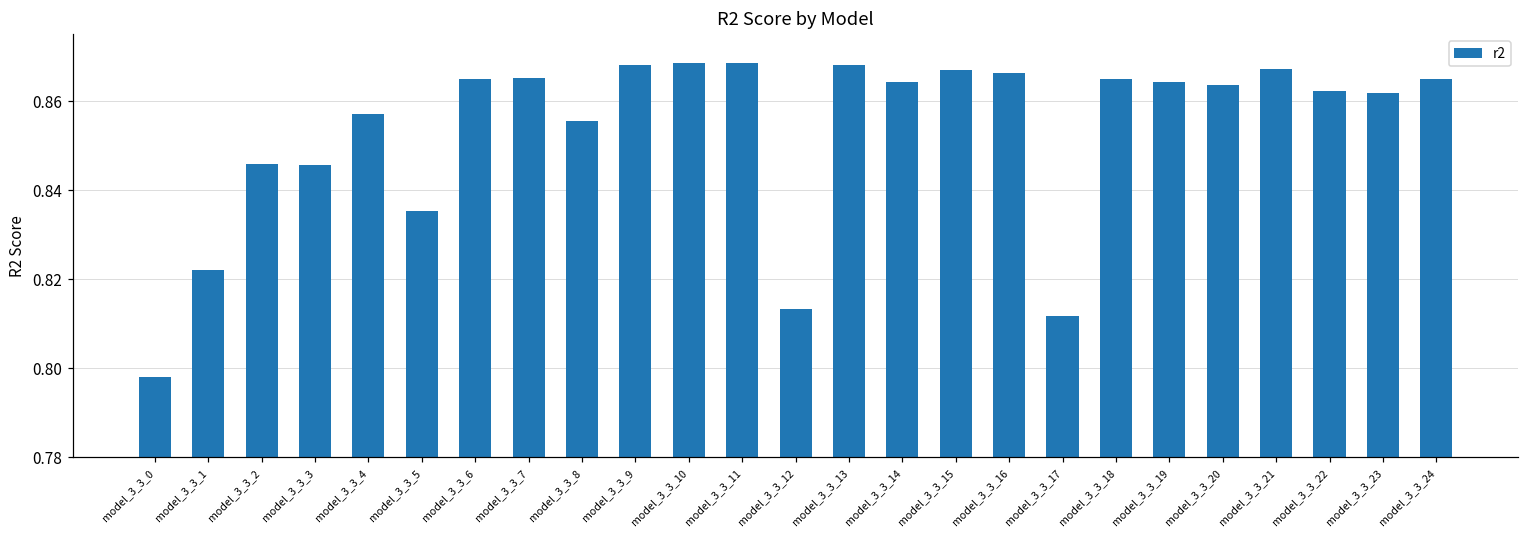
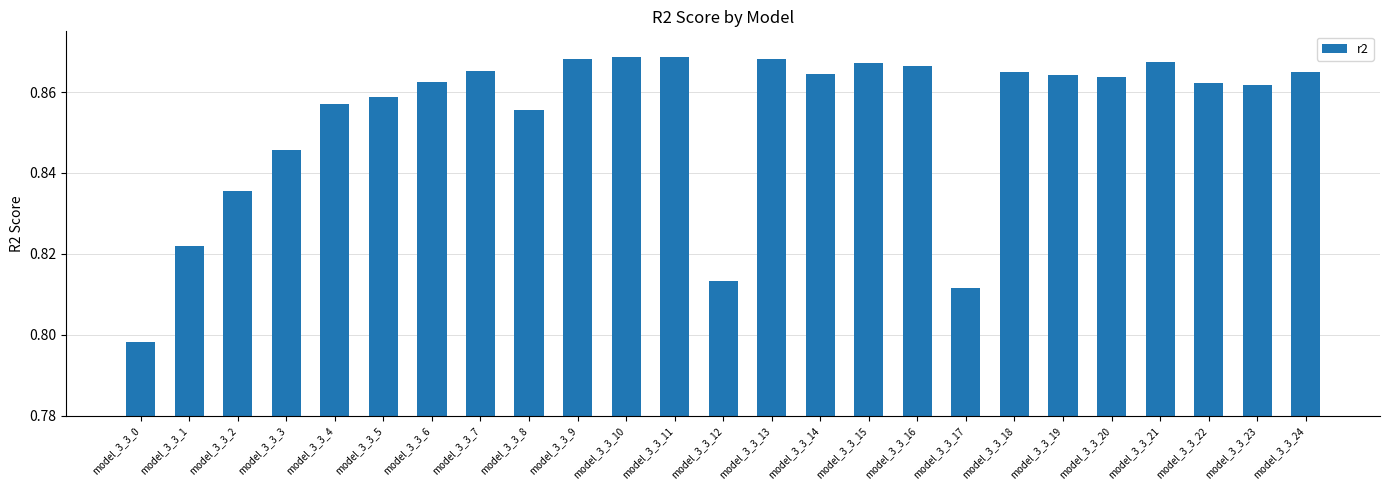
  {
    "model_3_3_0": 0.798,
    "model_3_3_1": 0.822,
-   "model_3_3_2": 0.846,
+   "model_3_3_2": 0.836,
    "model_3_3_3": 0.846,
    "model_3_3_4": 0.857,
-   "model_3_3_5": 0.835,
-   "model_3_3_6": 0.865,
+   "model_3_3_5": 0.859,
+   "model_3_3_6": 0.863,
    "model_3_3_7": 0.865,
    "model_3_3_8": 0.856,
    "model_3_3_9": 0.868,
    "model_3_3_10": 0.869,
    "model_3_3_11": 0.869,
    "model_3_3_12": 0.813,
    "model_3_3_13": 0.868,
    "model_3_3_14": 0.864,
    "model_3_3_15": 0.867,
    "model_3_3_16": 0.866,
    "model_3_3_17": 0.812,
    "model_3_3_18": 0.865,
    "model_3_3_19": 0.864,
    "model_3_3_20": 0.864,
    "model_3_3_21": 0.867,
    "model_3_3_22": 0.862,
    "model_3_3_23": 0.862,
    "model_3_3_24": 0.865
  }
